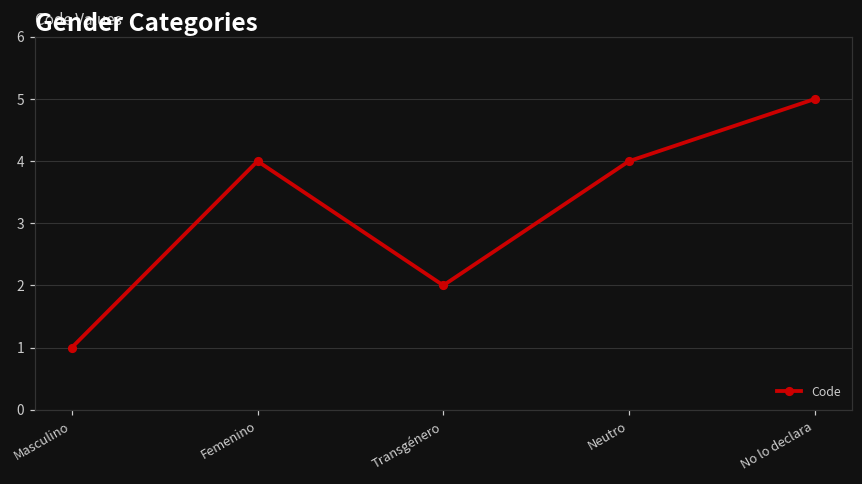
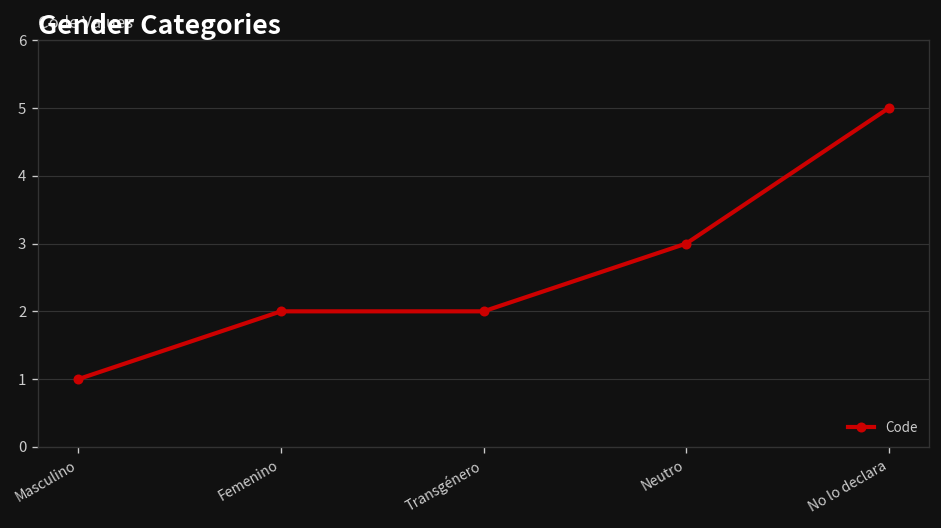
  {
    "Masculino": 1,
-   "Femenino": 4,
+   "Femenino": 2,
    "Transgénero": 2,
-   "Neutro": 4,
+   "Neutro": 3,
    "No lo declara": 5
  }
